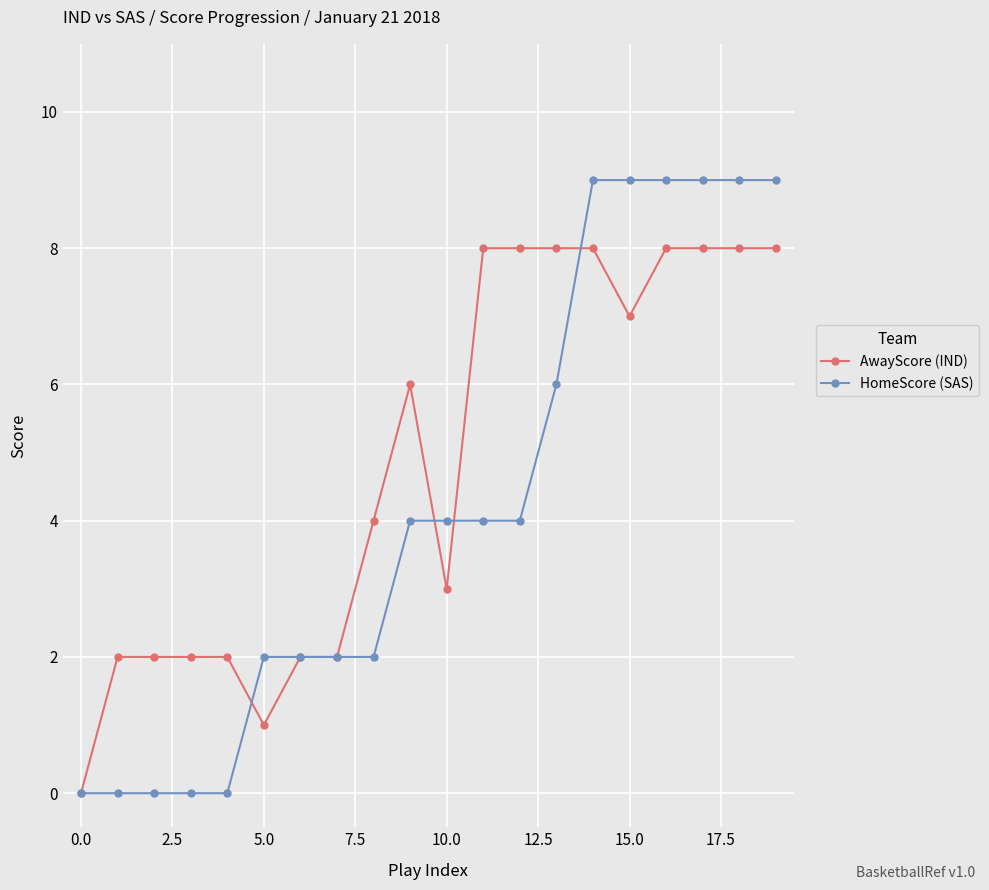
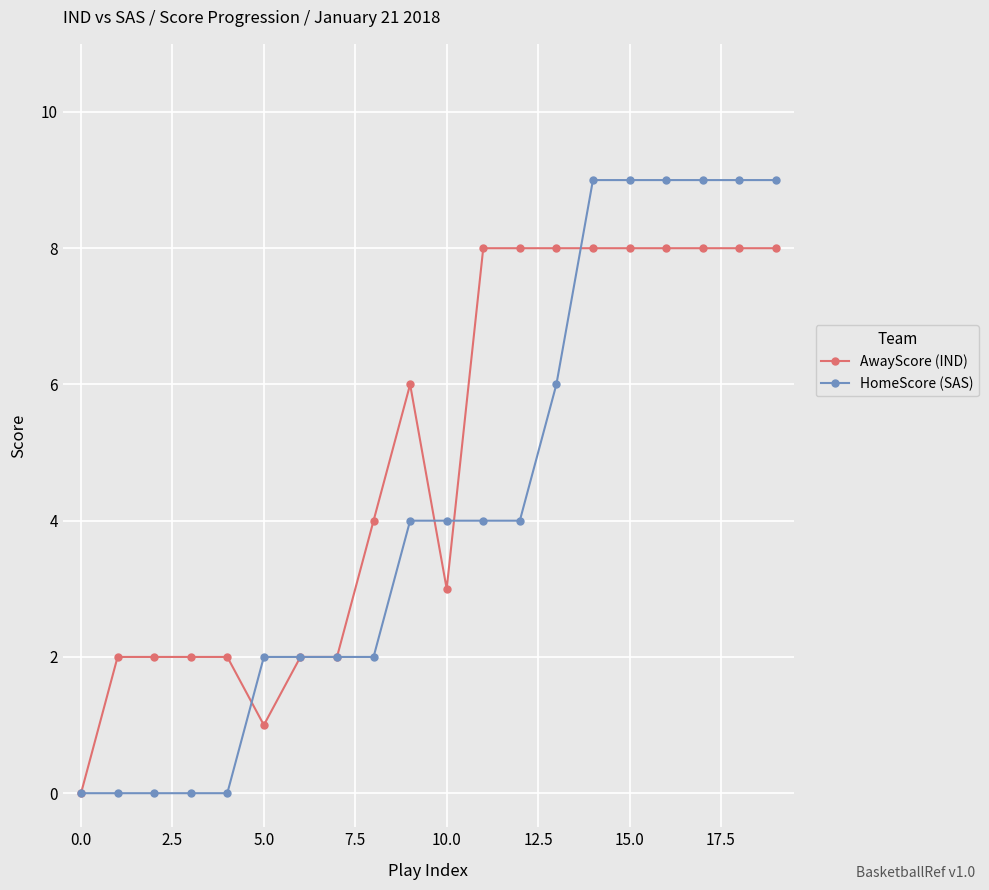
  {
    "AwayScore (IND)": {
      "5.0": 1,
      "10.0": 3,
-     "15.0": 7
+     "15.0": 8
    },
    "HomeScore (SAS)": {
      "5.0": 2,
      "10.0": 4,
      "15.0": 9
    }
  }
